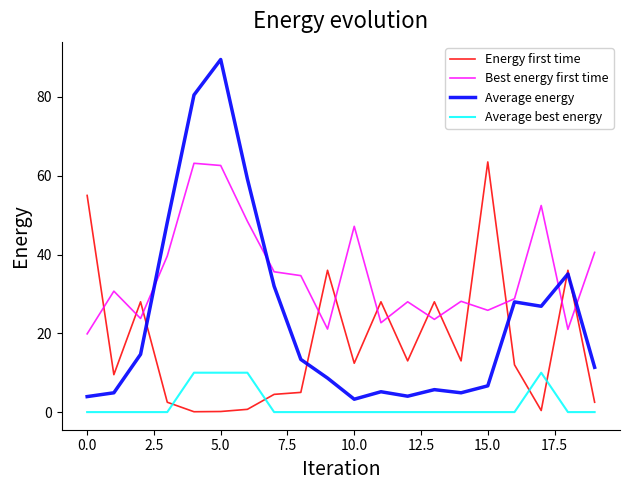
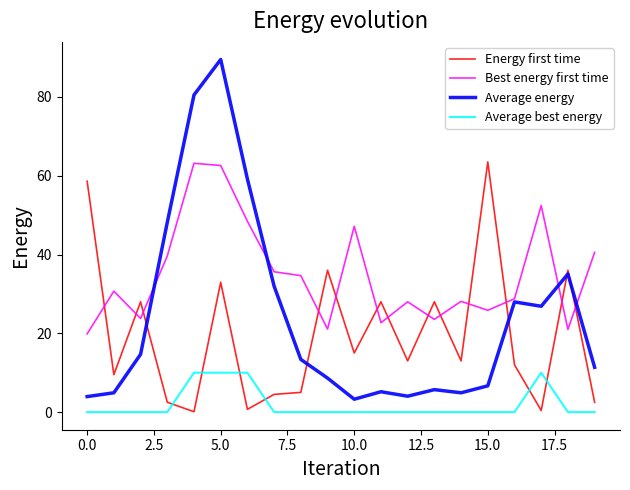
  {
    "Energy first time": {
-     "0.0": 55,
-     "5.0": 0,
-     "10.0": 12,
+     "0.0": 59,
+     "5.0": 33,
+     "10.0": 15,
      "15.0": 64
    },
    "Best energy first time": {
      "0.0": 20,
      "5.0": 63,
      "10.0": 47,
      "15.0": 26
    },
    "Average energy": {
      "0.0": 4,
      "5.0": 90,
      "10.0": 3,
      "15.0": 7
    },
    "Average best energy": {
      "0.0": 0,
      "5.0": 10,
      "10.0": 0,
      "15.0": 0
    }
  }
